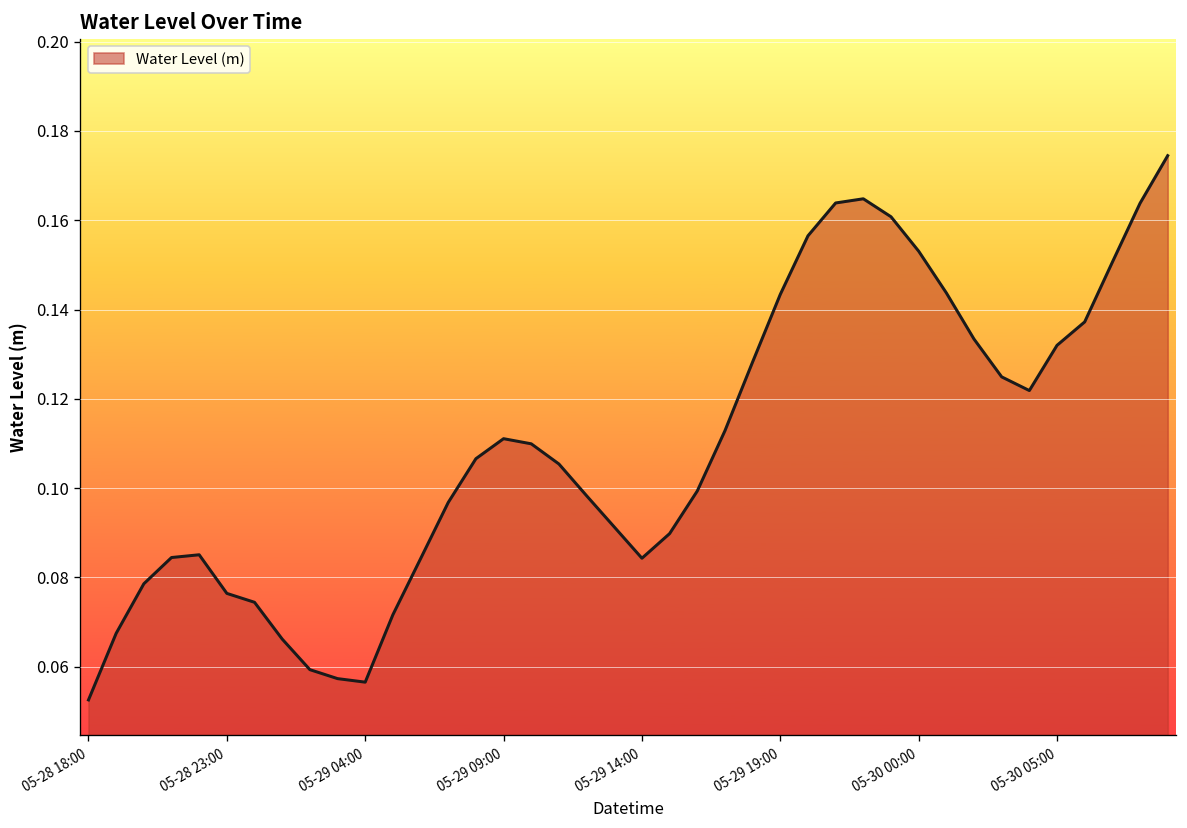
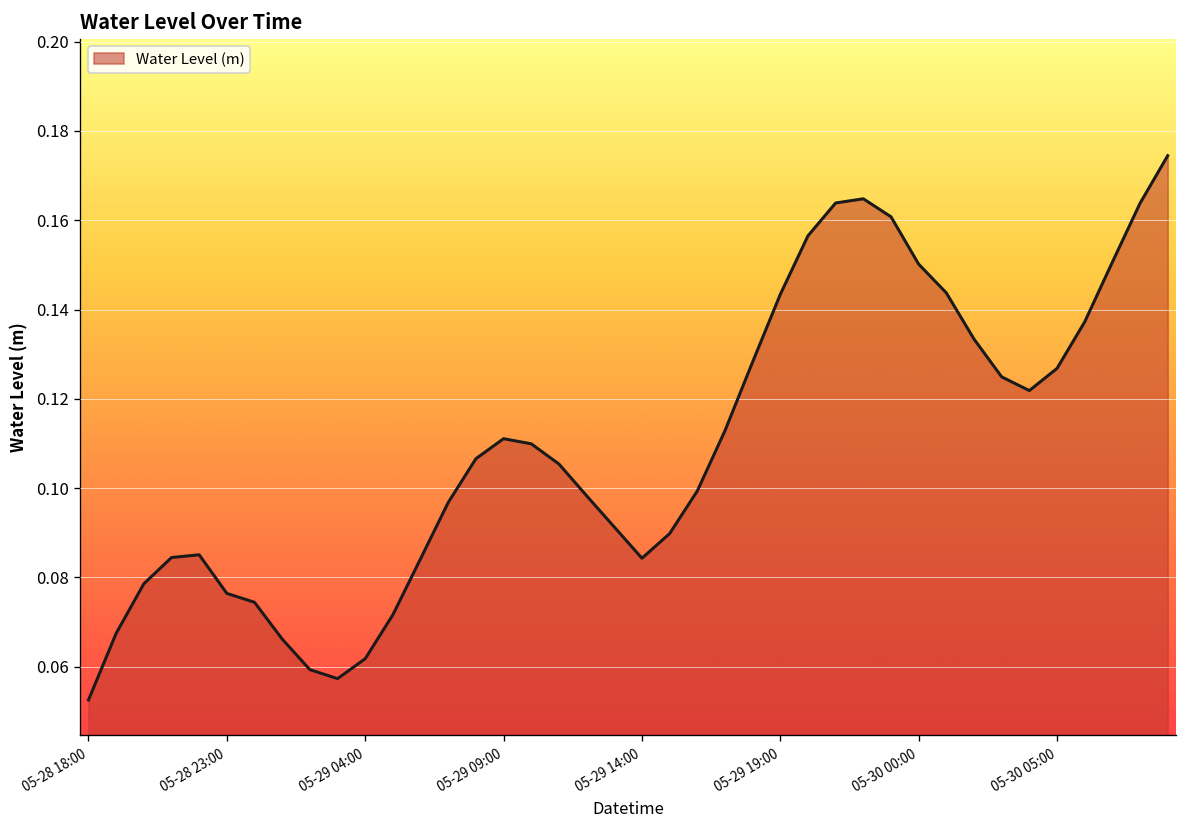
  {
    "05-28 18:00": 0.053,
    "05-28 23:00": 0.076,
-   "05-29 04:00": 0.057,
+   "05-29 04:00": 0.062,
    "05-29 09:00": 0.111,
    "05-29 14:00": 0.084,
    "05-29 19:00": 0.143,
-   "05-30 00:00": 0.153,
-   "05-30 05:00": 0.132
+   "05-30 00:00": 0.150,
+   "05-30 05:00": 0.127
  }
